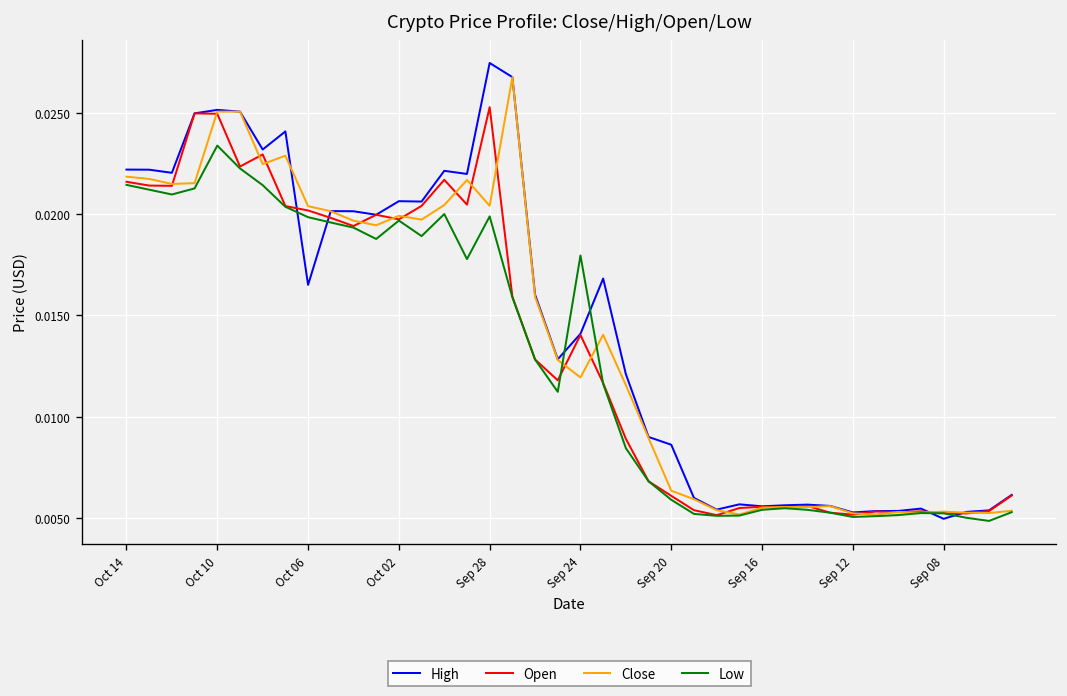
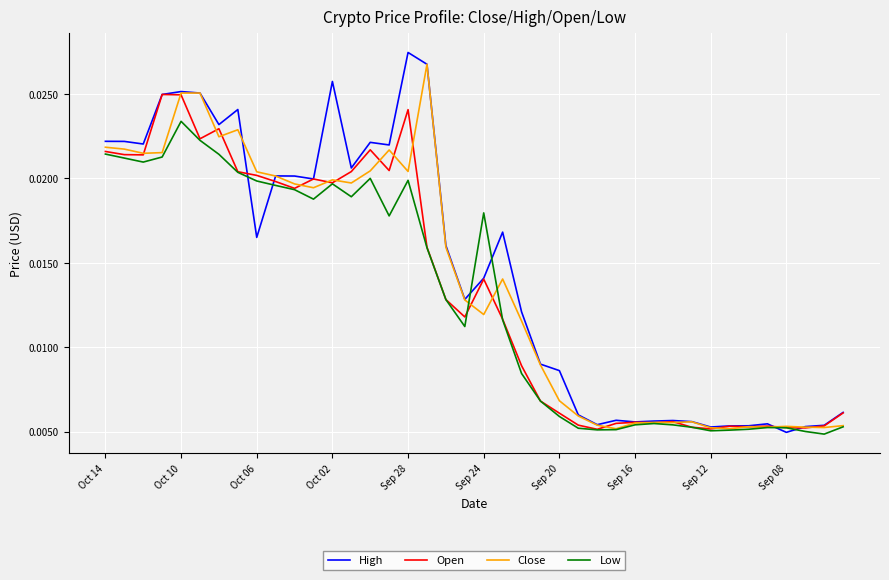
  {
    "High": {
      "Oct 14": 0.0222,
      "Oct 06": 0.0165,
-     "Oct 02": 0.0206,
+     "Oct 02": 0.0257,
      "Sep 28": 0.0275,
      "Sep 20": 0.0086,
      "Sep 08": 0.0050
    },
    "Open": {
      "Oct 14": 0.0216,
      "Oct 06": 0.0202,
-     "Sep 28": 0.0253,
+     "Sep 28": 0.0241,
      "Sep 20": 0.0061
    },
    "Close": {
      "Oct 14": 0.0218,
      "Oct 06": 0.0204,
      "Oct 02": 0.0199,
      "Sep 28": 0.0204,
      "Sep 24": 0.0119,
-     "Sep 20": 0.0063
+     "Sep 20": 0.0068
    },
    "Low": {
      "Oct 14": 0.0214,
      "Oct 10": 0.0234,
      "Oct 06": 0.0198,
      "Sep 28": 0.0199,
      "Sep 24": 0.0180,
      "Sep 20": 0.0059
    }
  }
